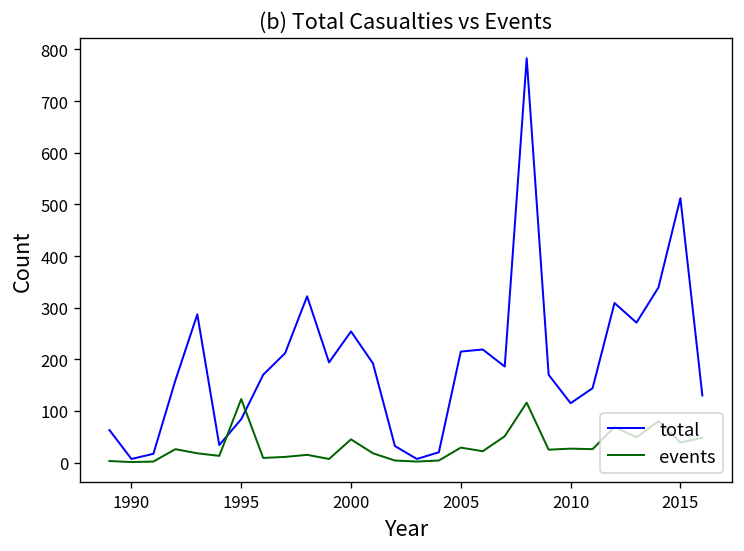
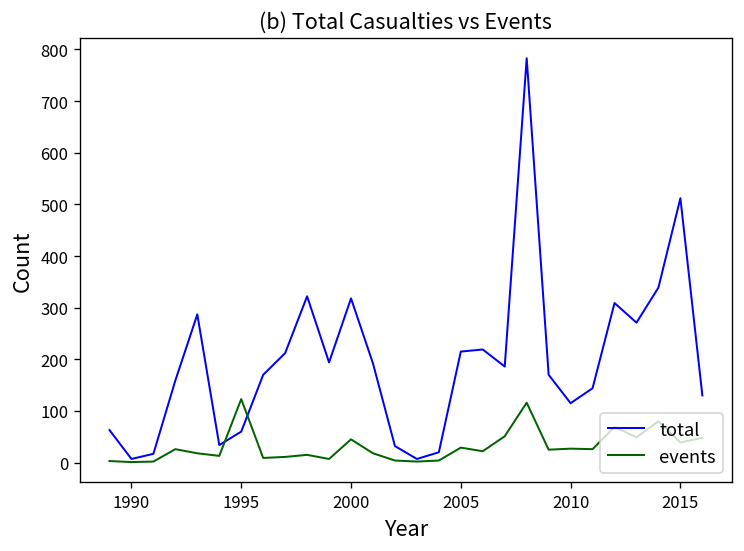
  {
    "total": {
      "1990": 10,
-     "1995": 80,
-     "2000": 250,
+     "1995": 60,
+     "2000": 320,
      "2005": 220,
      "2010": 120,
      "2015": 510
    },
    "events": {
      "1990": 0,
      "1995": 120,
      "2000": 50,
      "2005": 30,
      "2010": 30
    }
  }
